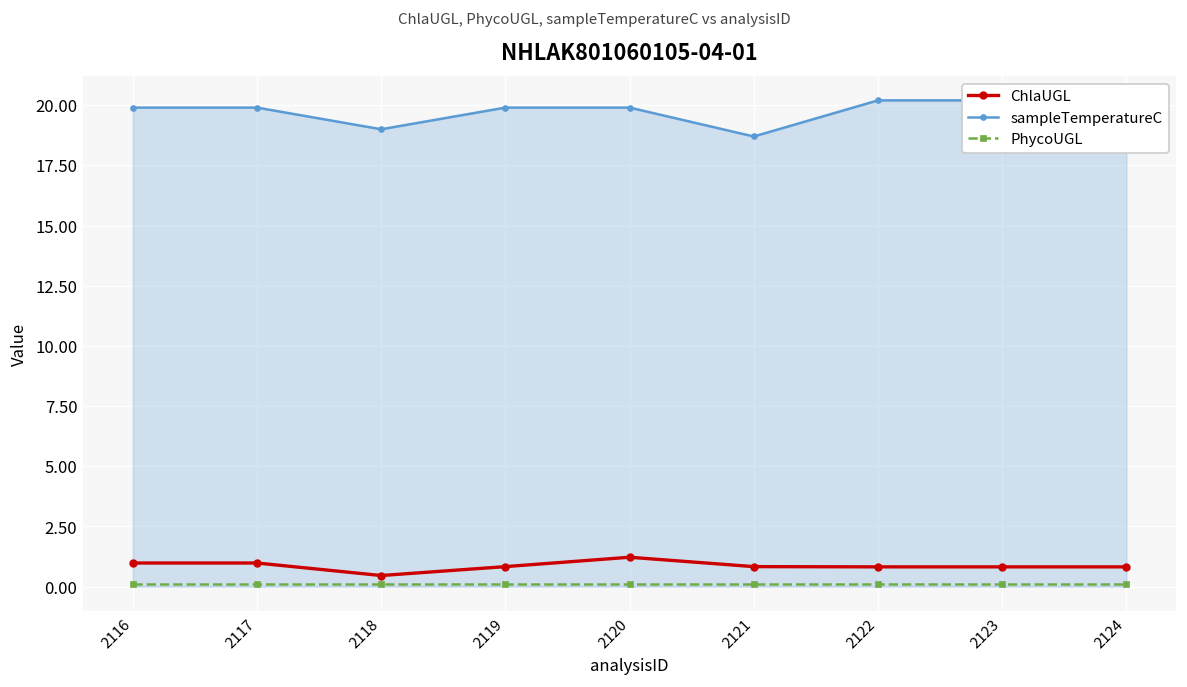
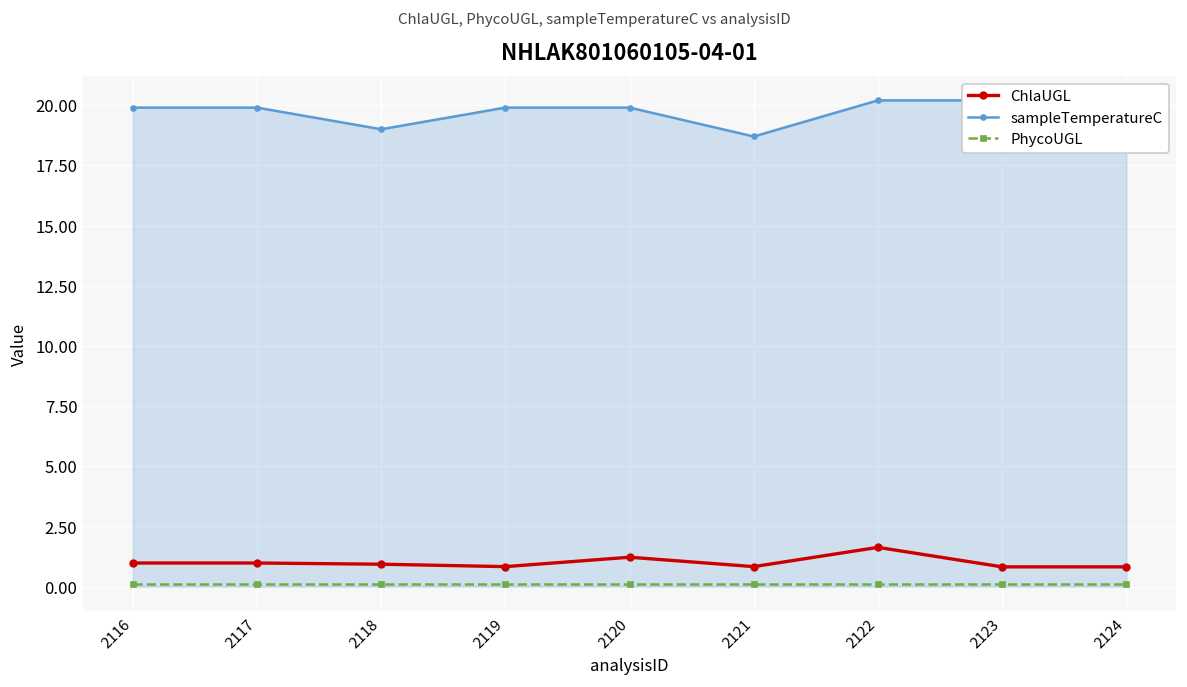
  {
    "ChlaUGL": {
      "2116": 1.0,
      "2117": 1.0,
-     "2118": 0.5,
+     "2118": 0.9,
      "2119": 0.8,
      "2120": 1.2,
      "2121": 0.8,
-     "2122": 0.8,
+     "2122": 1.6,
      "2123": 0.8,
      "2124": 0.8
    },
    "sampleTemperatureC": {
      "2116": 19.9,
      "2117": 19.9,
      "2118": 19.0,
      "2119": 19.9,
      "2120": 19.9,
      "2121": 18.7,
      "2122": 20.2
    },
    "PhycoUGL": {
      "2116": 0.1,
      "2117": 0.1,
      "2118": 0.1,
      "2119": 0.1,
      "2120": 0.1,
      "2121": 0.1,
      "2122": 0.1,
      "2123": 0.1,
      "2124": 0.1
    }
  }
